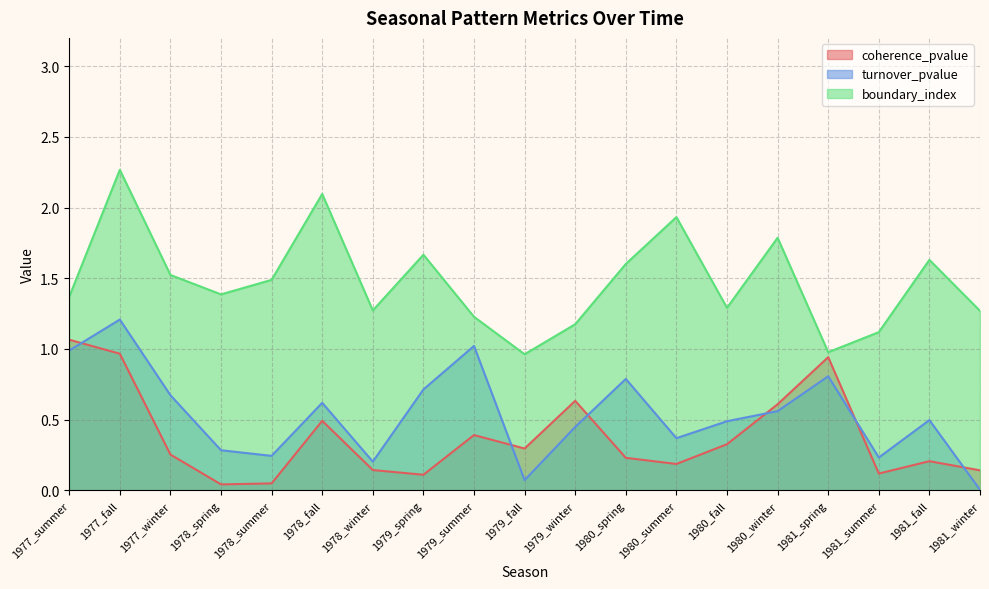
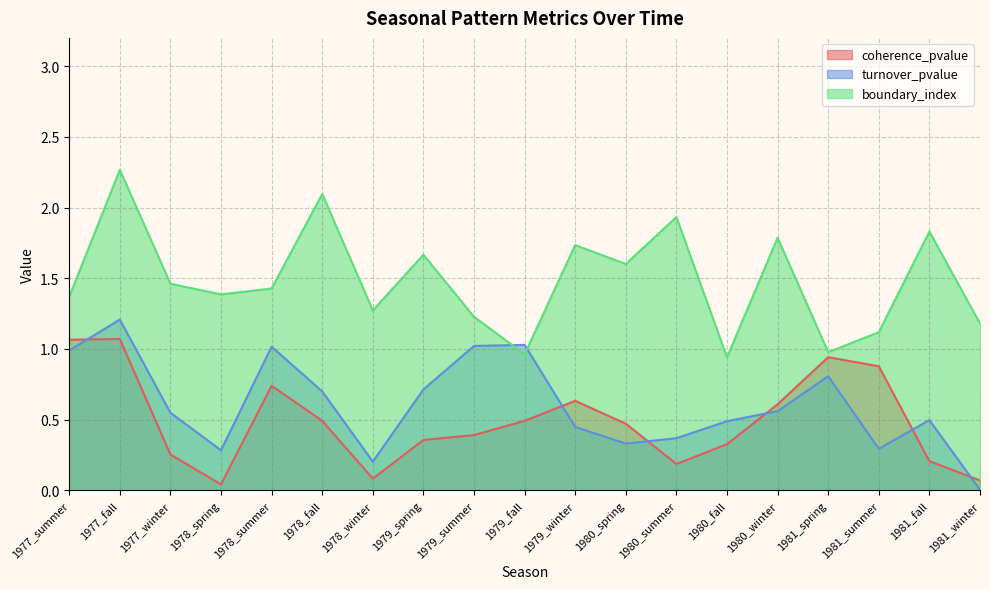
  {
    "coherence_pvalue": {
      "1977_summer": 1.07,
-     "1977_fall": 0.97,
+     "1977_fall": 1.07,
      "1977_winter": 0.25,
      "1978_spring": 0.04,
-     "1978_summer": 0.05,
+     "1978_summer": 0.74,
      "1978_fall": 0.49,
-     "1978_winter": 0.14,
-     "1979_spring": 0.11,
+     "1978_winter": 0.08,
+     "1979_spring": 0.36,
      "1979_summer": 0.39,
-     "1979_fall": 0.30,
+     "1979_fall": 0.49,
      "1979_winter": 0.63,
-     "1980_spring": 0.23,
+     "1980_spring": 0.47,
      "1980_summer": 0.19,
      "1980_fall": 0.33,
      "1980_winter": 0.61,
      "1981_spring": 0.94,
-     "1981_summer": 0.12,
+     "1981_summer": 0.88,
      "1981_fall": 0.21,
-     "1981_winter": 0.14
+     "1981_winter": 0.07
    },
    "turnover_pvalue": {
      "1977_summer": 0.99,
      "1977_fall": 1.21,
-     "1977_winter": 0.67,
+     "1977_winter": 0.55,
      "1978_spring": 0.28,
-     "1978_summer": 0.24,
-     "1978_fall": 0.62,
+     "1978_summer": 1.02,
+     "1978_fall": 0.70,
      "1978_winter": 0.20,
      "1979_spring": 0.71,
      "1979_summer": 1.02,
-     "1979_fall": 0.07,
+     "1979_fall": 1.03,
      "1979_winter": 0.45,
-     "1980_spring": 0.79,
+     "1980_spring": 0.33,
      "1980_summer": 0.37,
      "1980_fall": 0.49,
      "1980_winter": 0.56,
      "1981_spring": 0.81,
-     "1981_summer": 0.23,
+     "1981_summer": 0.29,
      "1981_fall": 0.50,
      "1981_winter": 0.00
    },
    "boundary_index": {
      "1977_summer": 1.37,
      "1977_fall": 2.27,
-     "1977_winter": 1.52,
+     "1977_winter": 1.46,
      "1978_spring": 1.39,
-     "1978_summer": 1.49,
+     "1978_summer": 1.43,
      "1978_fall": 2.10,
      "1978_winter": 1.27,
      "1979_spring": 1.67,
      "1979_summer": 1.23,
      "1979_fall": 0.96,
-     "1979_winter": 1.18,
+     "1979_winter": 1.74,
      "1980_spring": 1.60,
      "1980_summer": 1.93,
-     "1980_fall": 1.29,
+     "1980_fall": 0.94,
      "1980_winter": 1.79,
      "1981_spring": 0.98,
      "1981_summer": 1.12,
-     "1981_fall": 1.63,
-     "1981_winter": 1.27
+     "1981_fall": 1.83,
+     "1981_winter": 1.18
    }
  }
